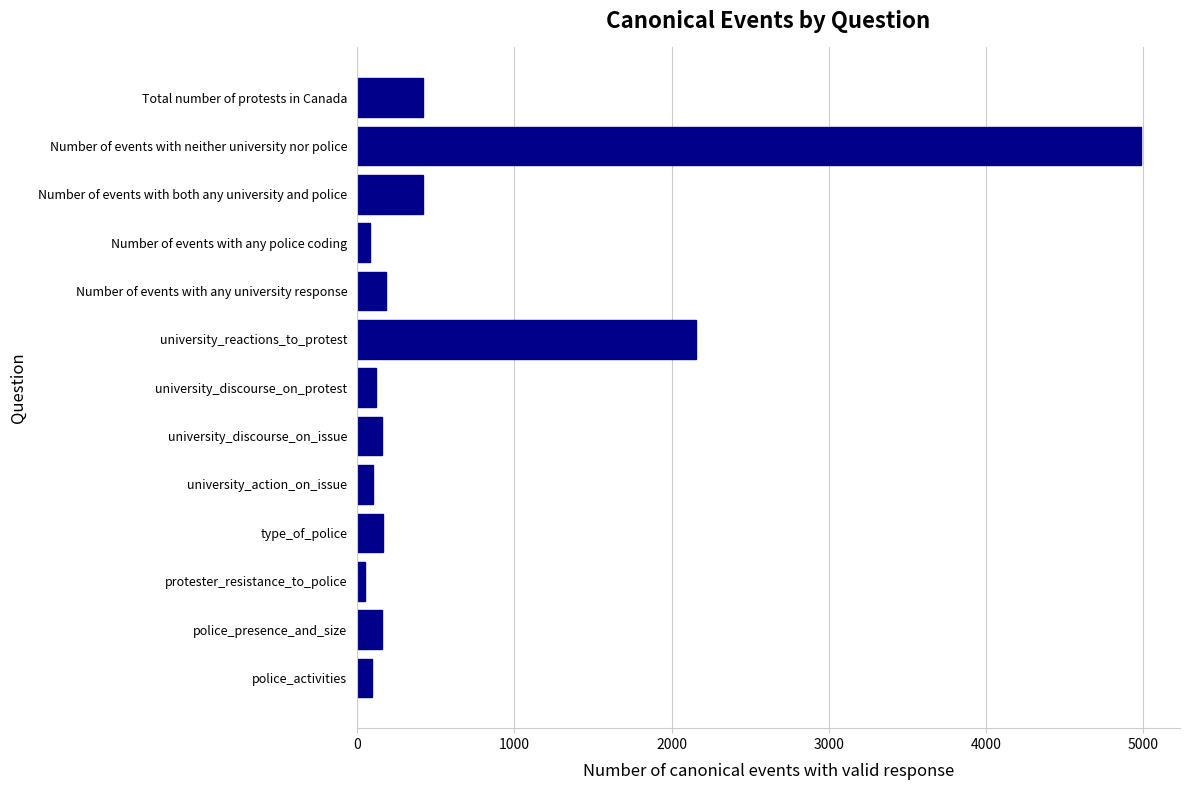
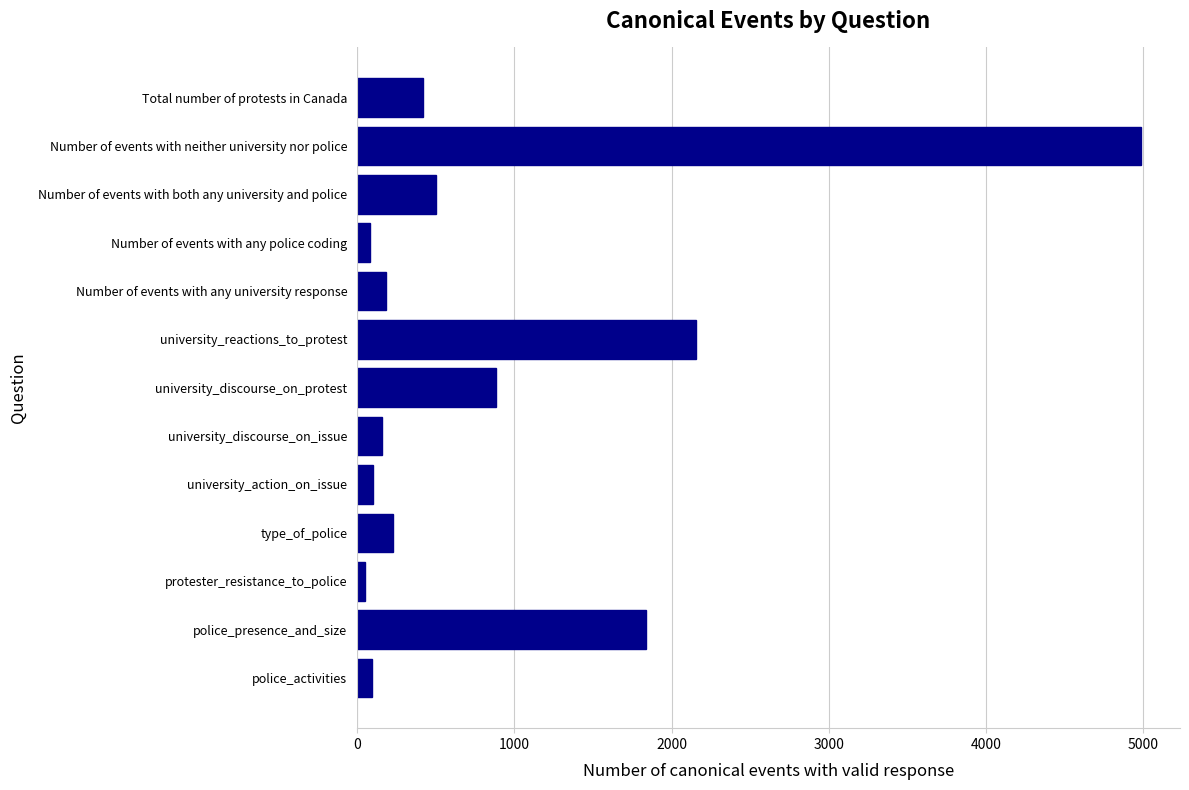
  {
    "Total number of protests in Canada": 420,
    "Number of events with neither university nor police": 4980,
-   "Number of events with both any university and police": 420,
+   "Number of events with both any university and police": 500,
    "Number of events with any police coding": 80,
    "Number of events with any university response": 180,
    "university_reactions_to_protest": 2160,
-   "university_discourse_on_protest": 120,
+   "university_discourse_on_protest": 880,
    "university_discourse_on_issue": 160,
    "university_action_on_issue": 100,
-   "type_of_police": 160,
+   "type_of_police": 230,
    "protester_resistance_to_police": 50,
-   "police_presence_and_size": 160,
+   "police_presence_and_size": 1840,
    "police_activities": 100
  }
